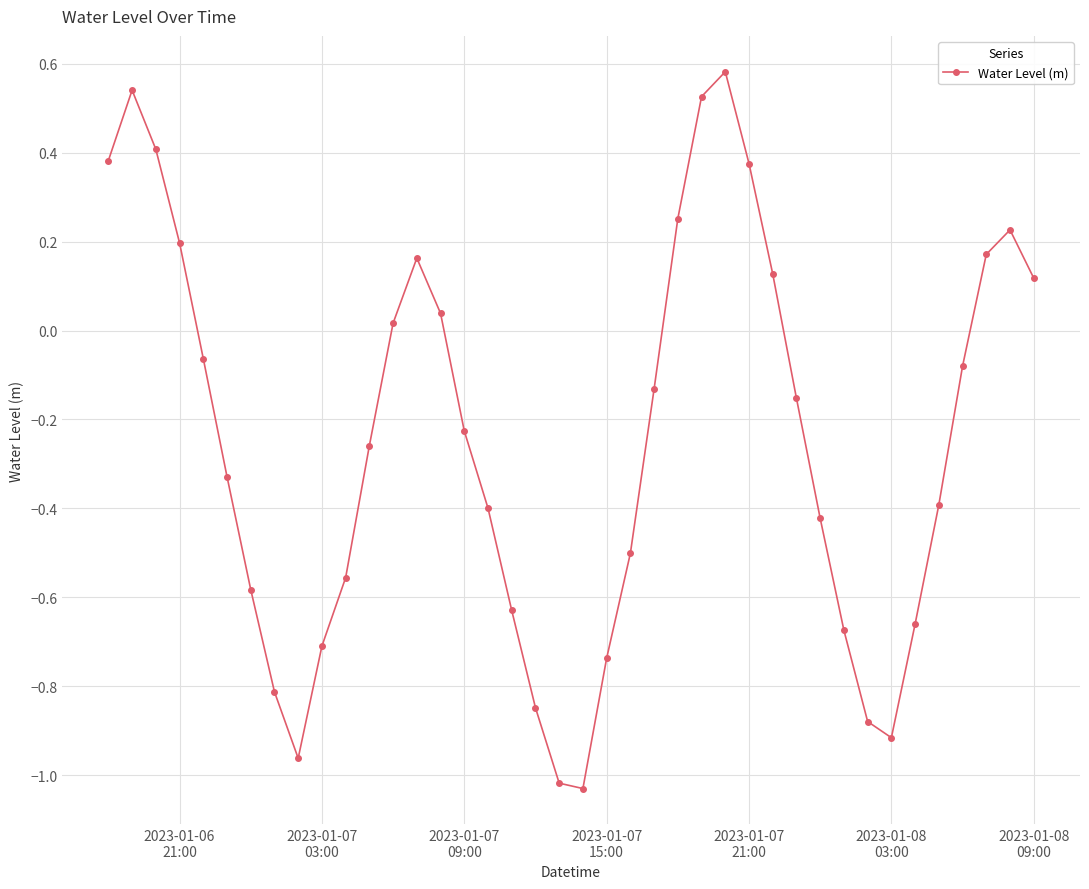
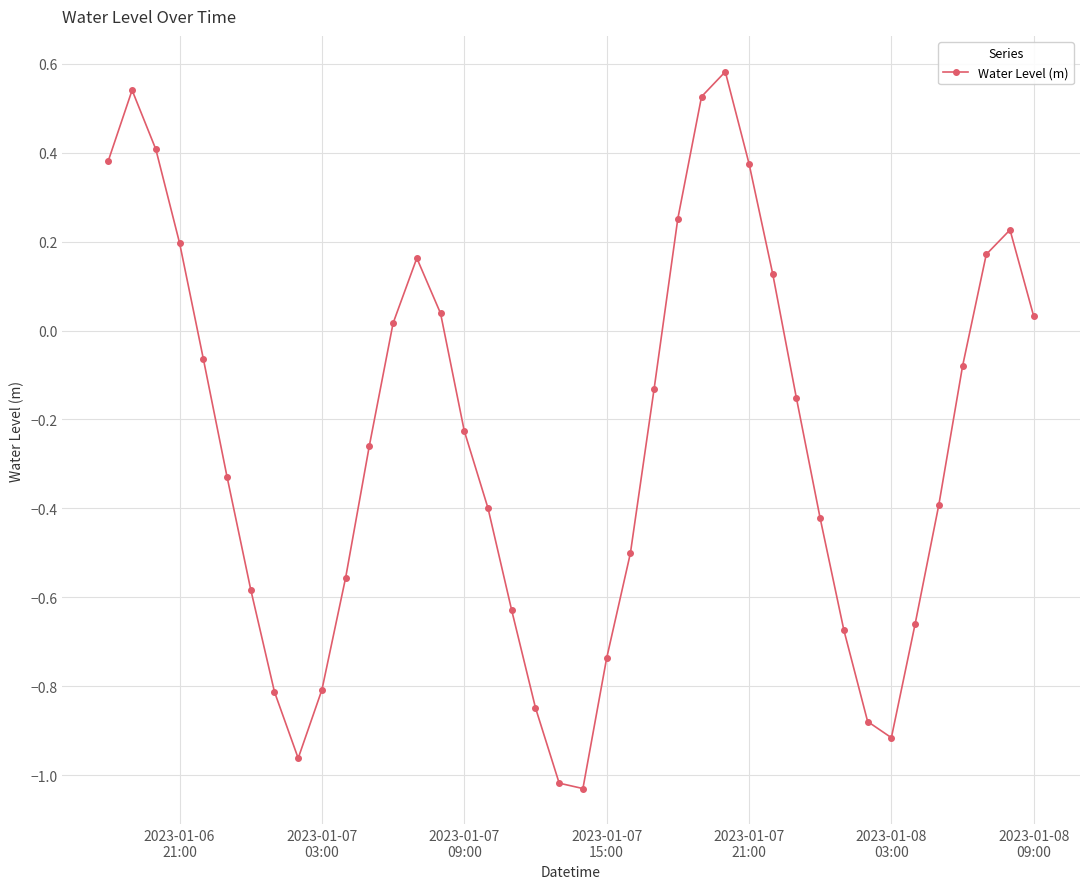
  {
    "2023-01-06 21:00": 0.20,
-   "2023-01-07 03:00": -0.71,
+   "2023-01-07 03:00": -0.81,
    "2023-01-07 09:00": -0.23,
    "2023-01-07 15:00": -0.74,
    "2023-01-07 21:00": 0.38,
    "2023-01-08 03:00": -0.92,
-   "2023-01-08 09:00": 0.12
+   "2023-01-08 09:00": 0.03
  }
